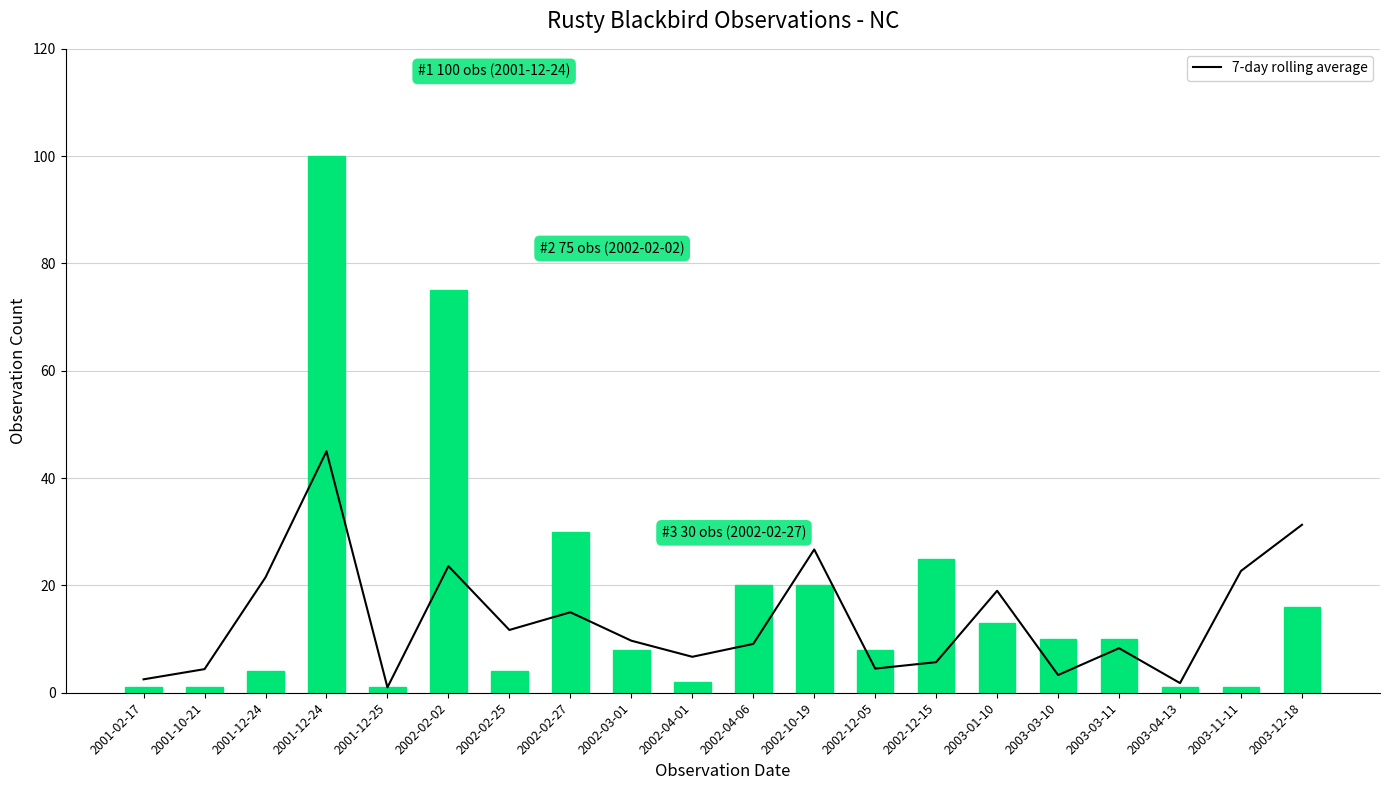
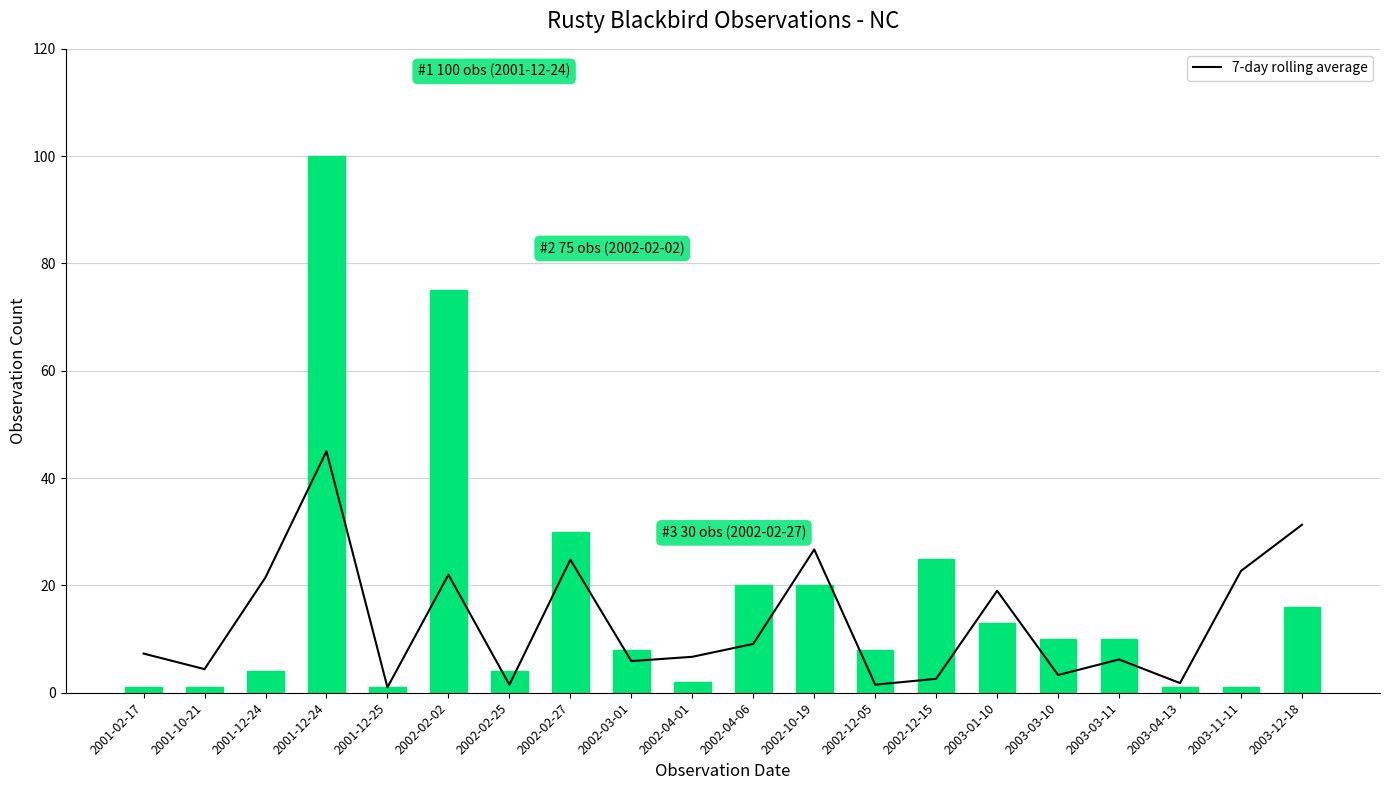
  {
    "7-day rolling average": {
-     "2001-02-17": 3,
+     "2001-02-17": 7,
      "2001-10-21": 4,
      "2001-12-25": 1,
-     "2002-02-02": 24,
-     "2002-02-25": 12,
-     "2002-02-27": 15,
-     "2002-03-01": 10,
+     "2002-02-02": 22,
+     "2002-02-25": 2,
+     "2002-02-27": 25,
+     "2002-03-01": 6,
      "2002-04-01": 7,
      "2002-04-06": 9,
-     "2002-12-05": 5,
-     "2002-12-15": 6,
+     "2002-12-05": 2,
+     "2002-12-15": 3,
      "2003-01-10": 19,
      "2003-03-10": 3,
-     "2003-03-11": 8,
+     "2003-03-11": 6,
      "2003-04-13": 2,
      "2003-11-11": 23,
      "2003-12-18": 31
    }
  }
